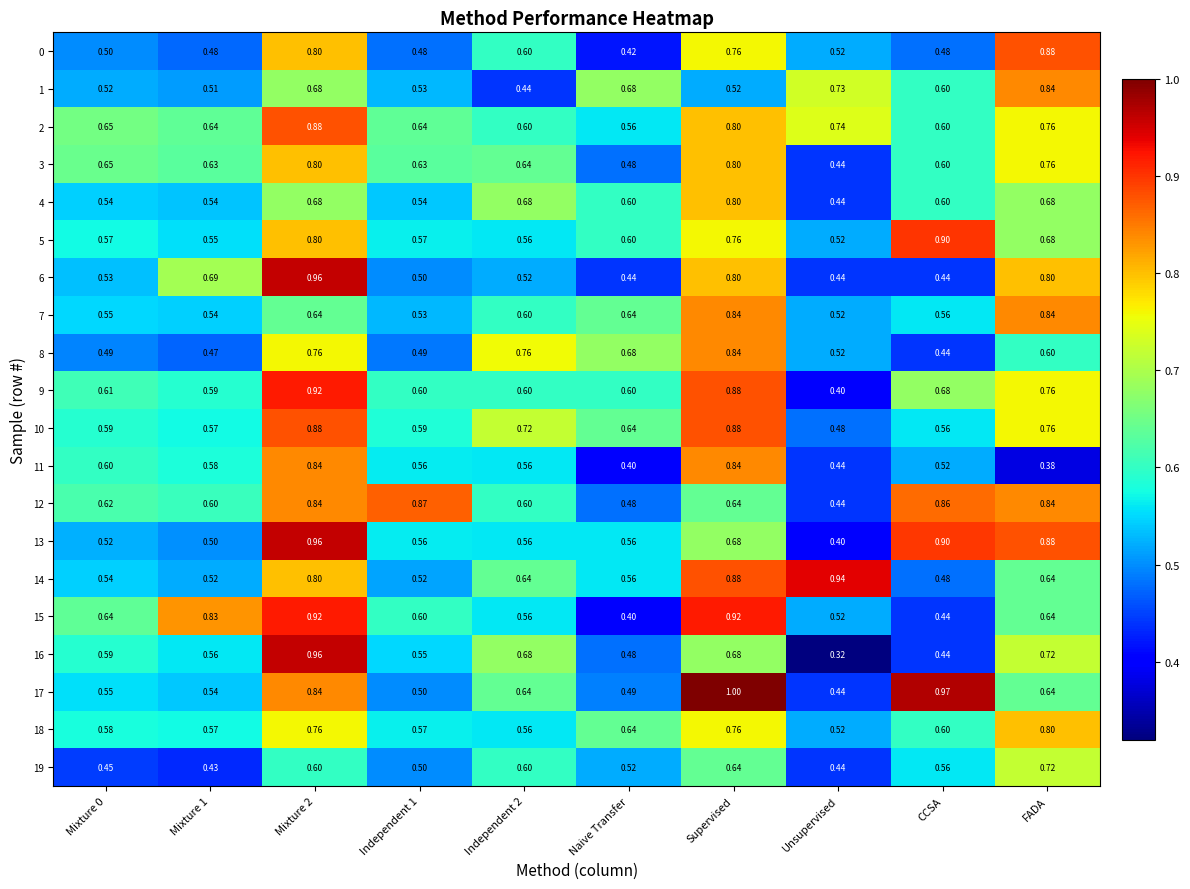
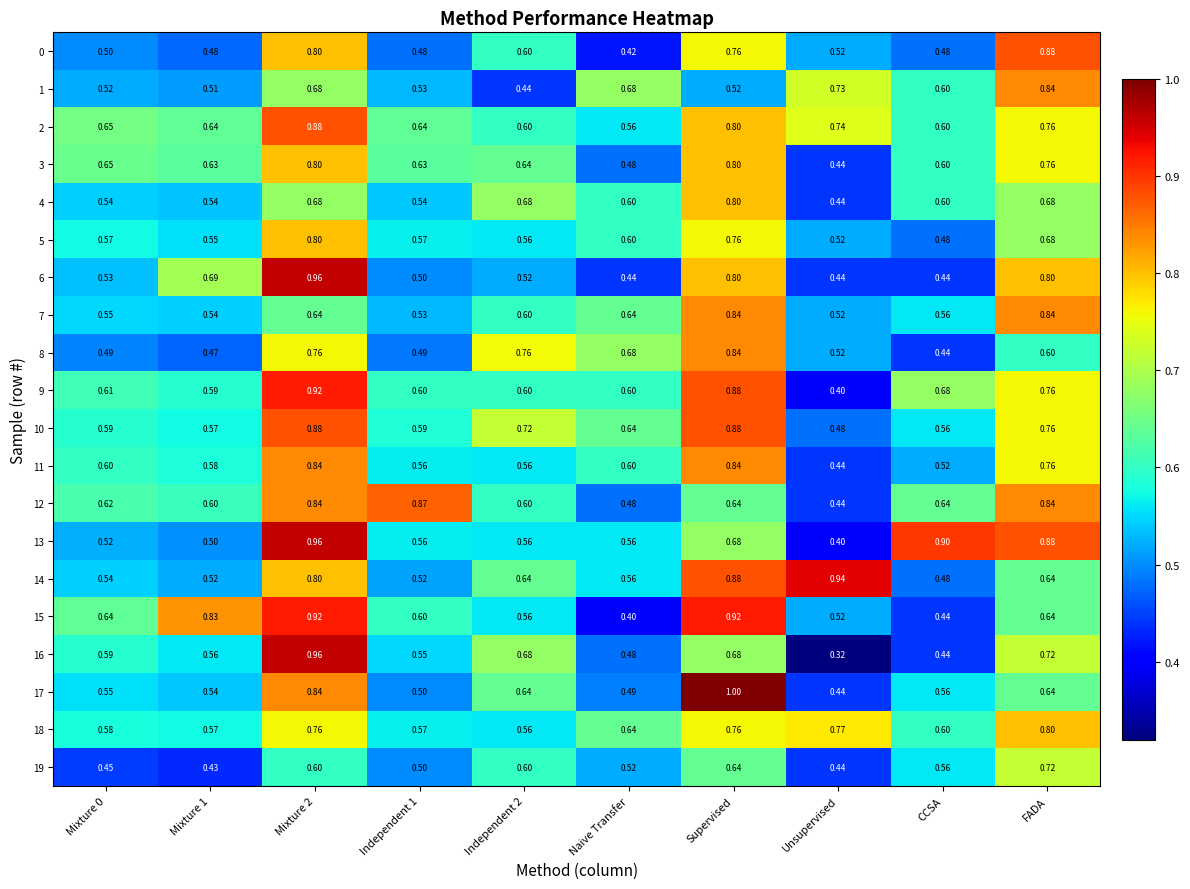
  {
    "0": {
      "Mixture 0": 0.50,
      "Mixture 1": 0.48,
      "Mixture 2": 0.80,
      "Independent 1": 0.48,
      "Independent 2": 0.60,
      "Naive Transfer": 0.42,
      "Supervised": 0.76,
      "Unsupervised": 0.52,
      "CCSA": 0.48,
      "FADA": 0.88
    },
    "1": {
      "Mixture 0": 0.52,
      "Mixture 1": 0.51,
      "Mixture 2": 0.68,
      "Independent 1": 0.53,
      "Independent 2": 0.44,
      "Naive Transfer": 0.68,
      "Supervised": 0.52,
      "Unsupervised": 0.73,
      "CCSA": 0.60,
      "FADA": 0.84
    },
    "2": {
      "Mixture 0": 0.65,
      "Mixture 1": 0.64,
      "Mixture 2": 0.88,
      "Independent 1": 0.64,
      "Independent 2": 0.60,
      "Naive Transfer": 0.56,
      "Supervised": 0.80,
      "Unsupervised": 0.74,
      "CCSA": 0.60,
      "FADA": 0.76
    },
    "3": {
      "Mixture 0": 0.65,
      "Mixture 1": 0.63,
      "Mixture 2": 0.80,
      "Independent 1": 0.63,
      "Independent 2": 0.64,
      "Naive Transfer": 0.48,
      "Supervised": 0.80,
      "Unsupervised": 0.44,
      "CCSA": 0.60,
      "FADA": 0.76
    },
    "4": {
      "Mixture 0": 0.54,
      "Mixture 1": 0.54,
      "Mixture 2": 0.68,
      "Independent 1": 0.54,
      "Independent 2": 0.68,
      "Naive Transfer": 0.60,
      "Supervised": 0.80,
      "Unsupervised": 0.44,
      "CCSA": 0.60,
      "FADA": 0.68
    },
    "5": {
      "Mixture 0": 0.57,
      "Mixture 1": 0.55,
      "Mixture 2": 0.80,
      "Independent 1": 0.57,
      "Independent 2": 0.56,
      "Naive Transfer": 0.60,
      "Supervised": 0.76,
      "Unsupervised": 0.52,
-     "CCSA": 0.90,
+     "CCSA": 0.48,
      "FADA": 0.68
    },
    "6": {
      "Mixture 0": 0.53,
      "Mixture 1": 0.69,
      "Mixture 2": 0.96,
      "Independent 1": 0.50,
      "Independent 2": 0.52,
      "Naive Transfer": 0.44,
      "Supervised": 0.80,
      "Unsupervised": 0.44,
      "CCSA": 0.44,
      "FADA": 0.80
    },
    "7": {
      "Mixture 0": 0.55,
      "Mixture 1": 0.54,
      "Mixture 2": 0.64,
      "Independent 1": 0.53,
      "Independent 2": 0.60,
      "Naive Transfer": 0.64,
      "Supervised": 0.84,
      "Unsupervised": 0.52,
      "CCSA": 0.56,
      "FADA": 0.84
    },
    "8": {
      "Mixture 0": 0.49,
      "Mixture 1": 0.47,
      "Mixture 2": 0.76,
      "Independent 1": 0.49,
      "Independent 2": 0.76,
      "Naive Transfer": 0.68,
      "Supervised": 0.84,
      "Unsupervised": 0.52,
      "CCSA": 0.44,
      "FADA": 0.60
    },
    "9": {
      "Mixture 0": 0.61,
      "Mixture 1": 0.59,
      "Mixture 2": 0.92,
      "Independent 1": 0.60,
      "Independent 2": 0.60,
      "Naive Transfer": 0.60,
      "Supervised": 0.88,
      "Unsupervised": 0.40,
      "CCSA": 0.68,
      "FADA": 0.76
    },
    "10": {
      "Mixture 0": 0.59,
      "Mixture 1": 0.57,
      "Mixture 2": 0.88,
      "Independent 1": 0.59,
      "Independent 2": 0.72,
      "Naive Transfer": 0.64,
      "Supervised": 0.88,
      "Unsupervised": 0.48,
      "CCSA": 0.56,
      "FADA": 0.76
    },
    "11": {
      "Mixture 0": 0.60,
      "Mixture 1": 0.58,
      "Mixture 2": 0.84,
      "Independent 1": 0.56,
      "Independent 2": 0.56,
-     "Naive Transfer": 0.40,
+     "Naive Transfer": 0.60,
      "Supervised": 0.84,
      "Unsupervised": 0.44,
      "CCSA": 0.52,
-     "FADA": 0.38
+     "FADA": 0.76
    },
    "12": {
      "Mixture 0": 0.62,
      "Mixture 1": 0.60,
      "Mixture 2": 0.84,
      "Independent 1": 0.87,
      "Independent 2": 0.60,
      "Naive Transfer": 0.48,
      "Supervised": 0.64,
      "Unsupervised": 0.44,
-     "CCSA": 0.86,
+     "CCSA": 0.64,
      "FADA": 0.84
    },
    "13": {
      "Mixture 0": 0.52,
      "Mixture 1": 0.50,
      "Mixture 2": 0.96,
      "Independent 1": 0.56,
      "Independent 2": 0.56,
      "Naive Transfer": 0.56,
      "Supervised": 0.68,
      "Unsupervised": 0.40,
      "CCSA": 0.90,
      "FADA": 0.88
    },
    "14": {
      "Mixture 0": 0.54,
      "Mixture 1": 0.52,
      "Mixture 2": 0.80,
      "Independent 1": 0.52,
      "Independent 2": 0.64,
      "Naive Transfer": 0.56,
      "Supervised": 0.88,
      "Unsupervised": 0.94,
      "CCSA": 0.48,
      "FADA": 0.64
    },
    "15": {
      "Mixture 0": 0.64,
      "Mixture 1": 0.83,
      "Mixture 2": 0.92,
      "Independent 1": 0.60,
      "Independent 2": 0.56,
      "Naive Transfer": 0.40,
      "Supervised": 0.92,
      "Unsupervised": 0.52,
      "CCSA": 0.44,
      "FADA": 0.64
    },
    "16": {
      "Mixture 0": 0.59,
      "Mixture 1": 0.56,
      "Mixture 2": 0.96,
      "Independent 1": 0.55,
      "Independent 2": 0.68,
      "Naive Transfer": 0.48,
      "Supervised": 0.68,
      "Unsupervised": 0.32,
      "CCSA": 0.44,
      "FADA": 0.72
    },
    "17": {
      "Mixture 0": 0.55,
      "Mixture 1": 0.54,
      "Mixture 2": 0.84,
      "Independent 1": 0.50,
      "Independent 2": 0.64,
      "Naive Transfer": 0.49,
      "Supervised": 1.00,
      "Unsupervised": 0.44,
-     "CCSA": 0.97,
+     "CCSA": 0.56,
      "FADA": 0.64
    },
    "18": {
      "Mixture 0": 0.58,
      "Mixture 1": 0.57,
      "Mixture 2": 0.76,
      "Independent 1": 0.57,
      "Independent 2": 0.56,
      "Naive Transfer": 0.64,
      "Supervised": 0.76,
-     "Unsupervised": 0.52,
+     "Unsupervised": 0.77,
      "CCSA": 0.60,
      "FADA": 0.80
    },
    "19": {
      "Mixture 0": 0.45,
      "Mixture 1": 0.43,
      "Mixture 2": 0.60,
      "Independent 1": 0.50,
      "Independent 2": 0.60,
      "Naive Transfer": 0.52,
      "Supervised": 0.64,
      "Unsupervised": 0.44,
      "CCSA": 0.56,
      "FADA": 0.72
    }
  }
